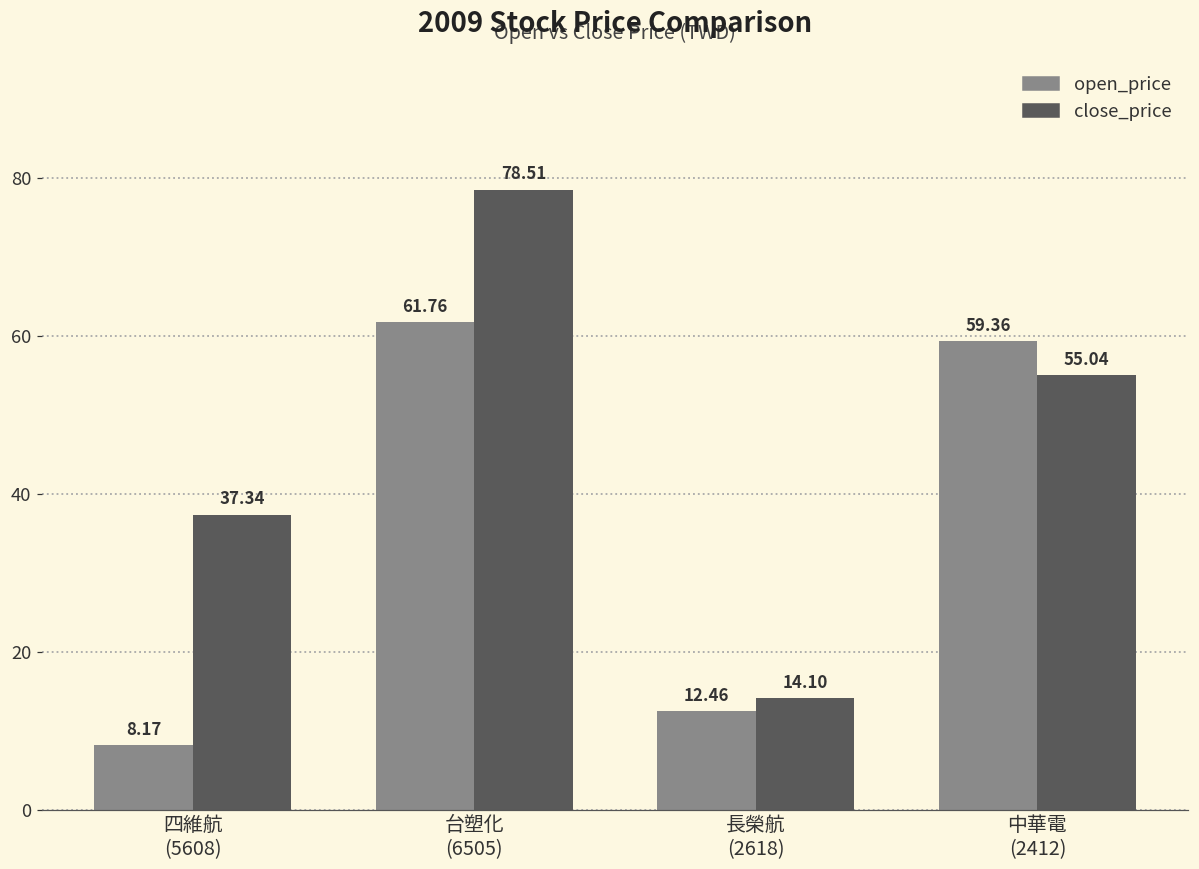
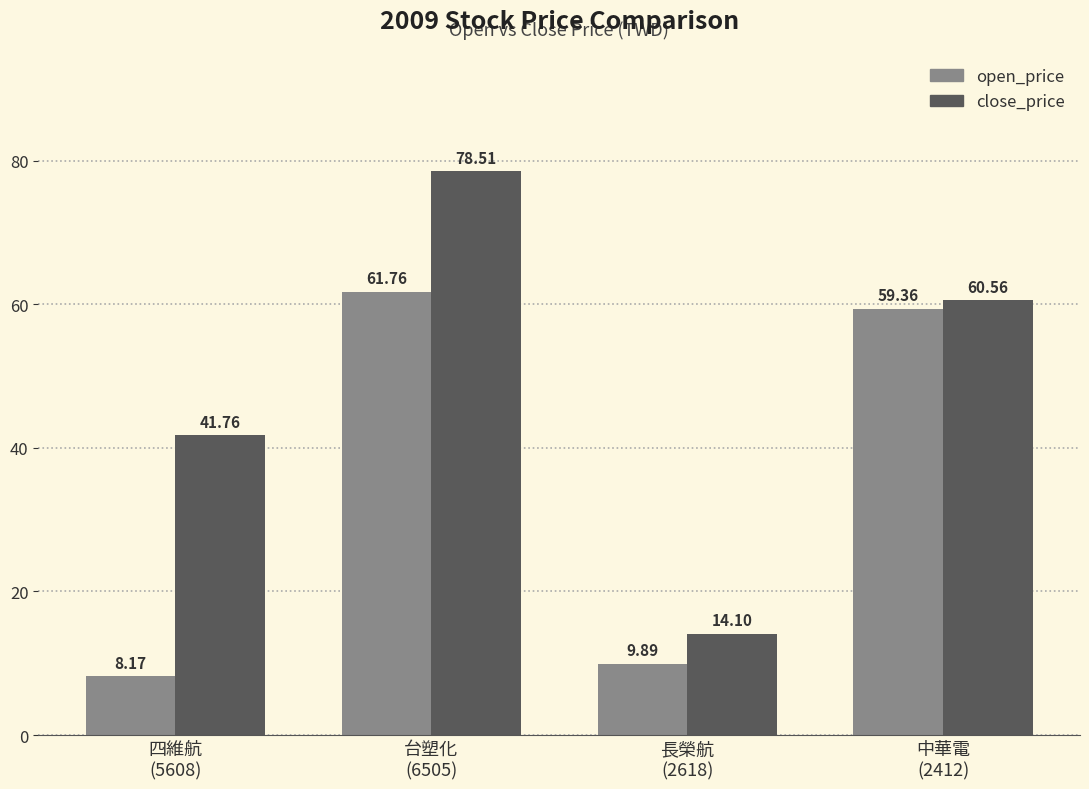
  {
    "open_price": {
      "四維航 (5608)": 8.17,
      "台塑化 (6505)": 61.76,
-     "長榮航 (2618)": 12.46,
+     "長榮航 (2618)": 9.89,
      "中華電 (2412)": 59.36
    },
    "close_price": {
-     "四維航 (5608)": 37.34,
+     "四維航 (5608)": 41.76,
      "台塑化 (6505)": 78.51,
      "長榮航 (2618)": 14.10,
-     "中華電 (2412)": 55.04
+     "中華電 (2412)": 60.56
    }
  }
